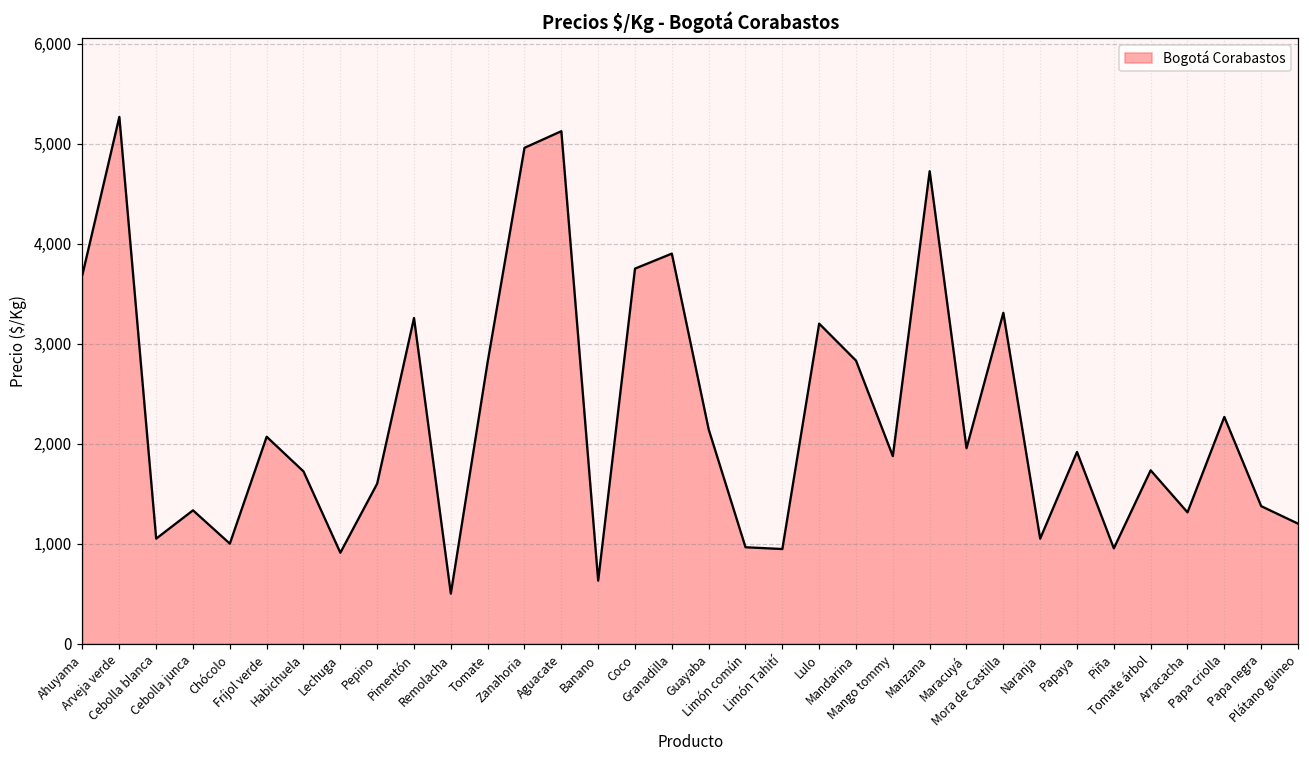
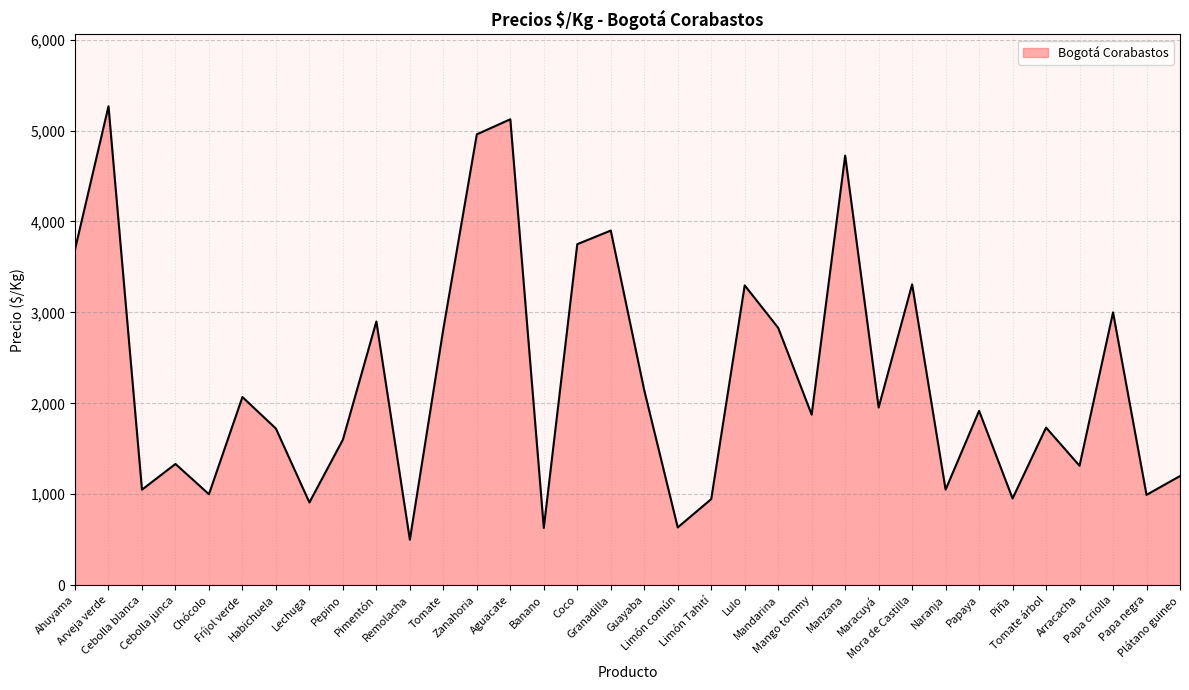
  {
    "Ahuyama": "3,700",
    "Arveja verde": "5,300",
    "Cebolla blanca": "1,100",
    "Cebolla junca": "1,300",
    "Chócolo": "1,000",
    "Fríjol verde": "2,100",
    "Habichuela": "1,700",
    "Lechuga": "900",
    "Pepino": "1,600",
-   "Pimentón": "3,300",
+   "Pimentón": "2,900",
    "Remolacha": "500",
    "Tomate": "2,800",
    "Zanahoria": "5,000",
    "Aguacate": "5,100",
    "Banano": "600",
    "Coco": "3,800",
    "Granadilla": "3,900",
    "Guayaba": "2,100",
-   "Limón común": "1,000",
+   "Limón común": "600",
    "Limón Tahití": "900",
-   "Lulo": "3,200",
+   "Lulo": "3,300",
    "Mandarina": "2,800",
    "Mango tommy": "1,900",
    "Manzana": "4,700",
    "Maracuyá": "2,000",
    "Mora de Castilla": "3,300",
    "Naranja": "1,100",
    "Papaya": "1,900",
    "Piña": "1,000",
    "Tomate árbol": "1,700",
    "Arracacha": "1,300",
-   "Papa criolla": "2,300",
-   "Papa negra": "1,400",
+   "Papa criolla": "3,000",
+   "Papa negra": "1,000",
    "Plátano guineo": "1,200"
  }
